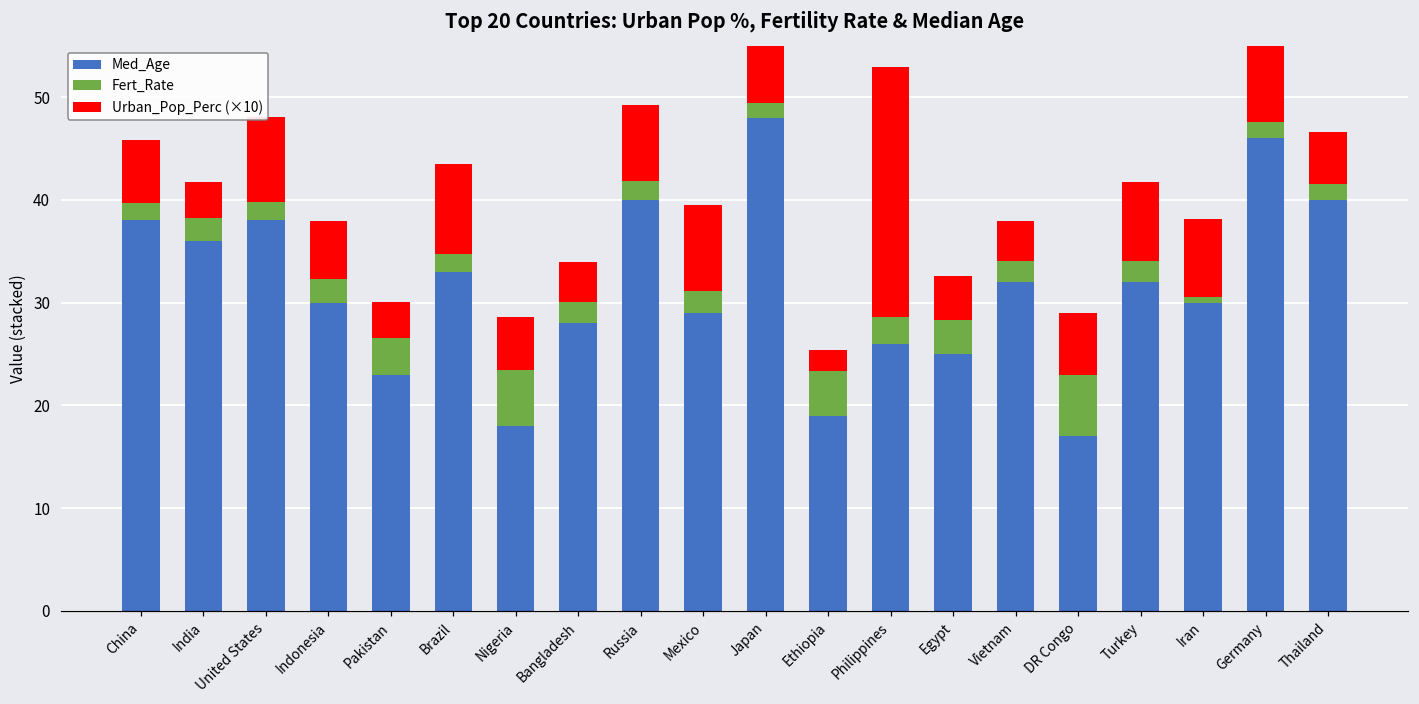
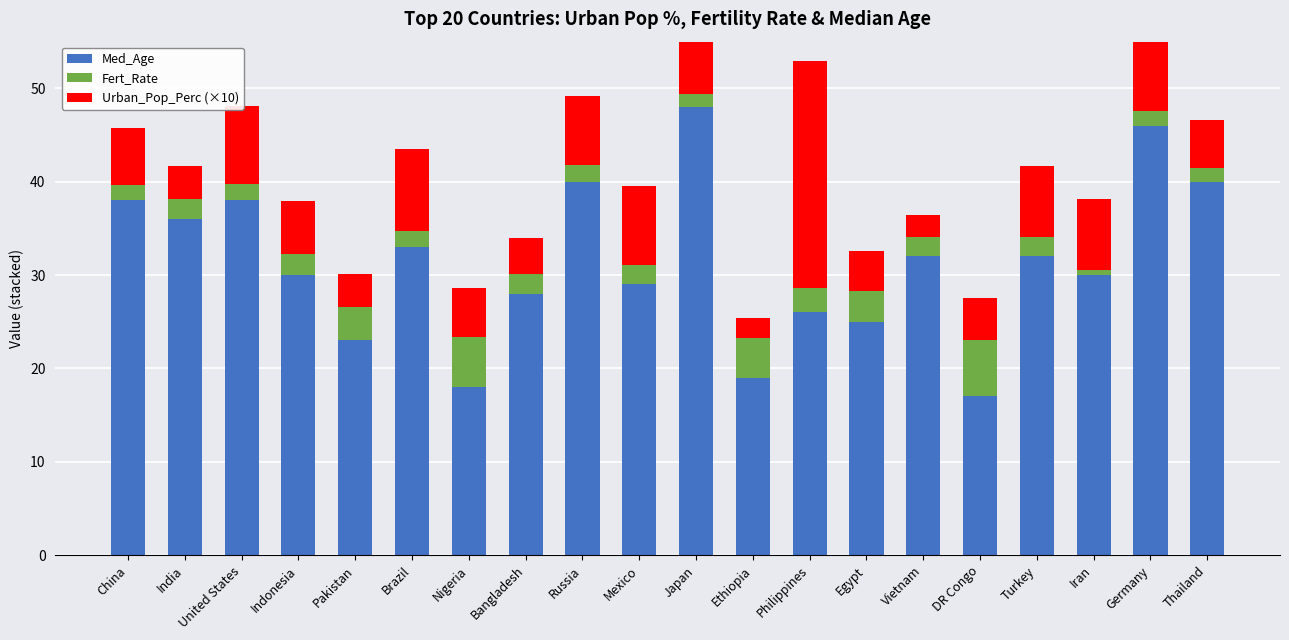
  {
    "Med_Age": {
      "China": 38,
      "India": 36,
      "United States": 38,
      "Indonesia": 30,
      "Pakistan": 23,
      "Brazil": 33,
      "Nigeria": 18,
      "Bangladesh": 28,
      "Russia": 40,
      "Mexico": 29,
      "Japan": 48,
      "Ethiopia": 19,
      "Philippines": 26,
      "Egypt": 25,
      "Vietnam": 32,
      "DR Congo": 17,
      "Turkey": 32,
      "Iran": 30,
      "Germany": 46,
      "Thailand": 40
    },
    "Fert_Rate": {
      "China": 2,
      "India": 2,
      "United States": 2,
      "Indonesia": 2,
      "Pakistan": 4,
      "Brazil": 2,
      "Nigeria": 5,
      "Bangladesh": 2,
      "Russia": 2,
      "Mexico": 2,
      "Japan": 1,
      "Ethiopia": 4,
      "Philippines": 3,
      "Egypt": 3,
      "Vietnam": 2,
      "DR Congo": 6,
      "Turkey": 2,
      "Iran": 1,
      "Germany": 2,
      "Thailand": 2
    },
    "Urban_Pop_Perc (×10)": {
      "China": 6,
      "India": 4,
      "Indonesia": 6,
      "Pakistan": 4,
      "Brazil": 9,
      "Nigeria": 5,
      "Bangladesh": 4,
      "Russia": 7,
      "Mexico": 8,
      "Ethiopia": 2,
      "Philippines": 24,
      "Egypt": 4,
-     "Vietnam": 4,
-     "DR Congo": 6,
+     "Vietnam": 2,
+     "DR Congo": 5,
      "Turkey": 8,
      "Iran": 8,
      "Germany": 8,
      "Thailand": 5
    }
  }
